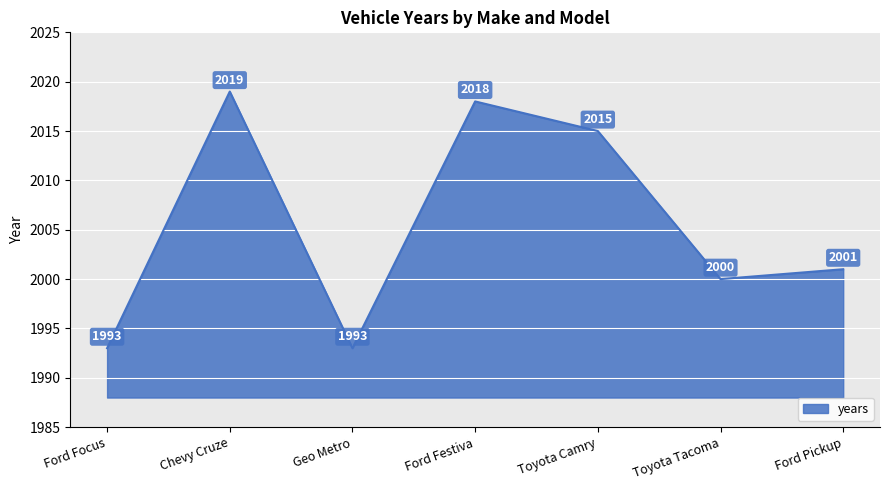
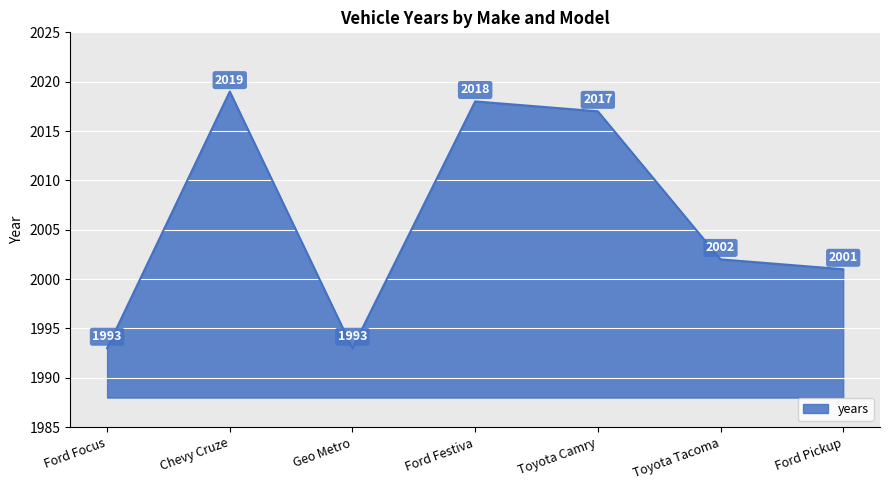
  {
-   "Toyota Camry": 2015,
-   "Toyota Tacoma": 2000
+   "Toyota Camry": 2017,
+   "Toyota Tacoma": 2002
  }
